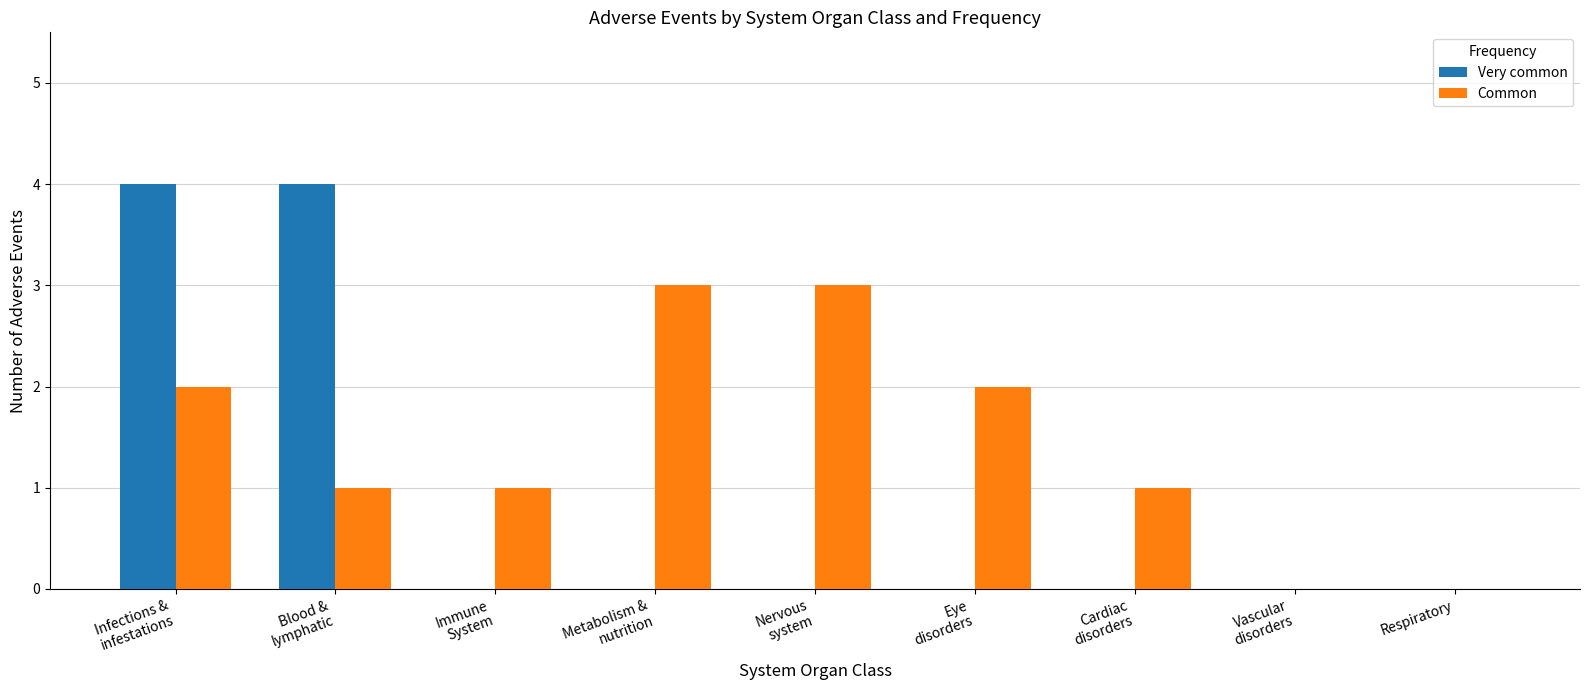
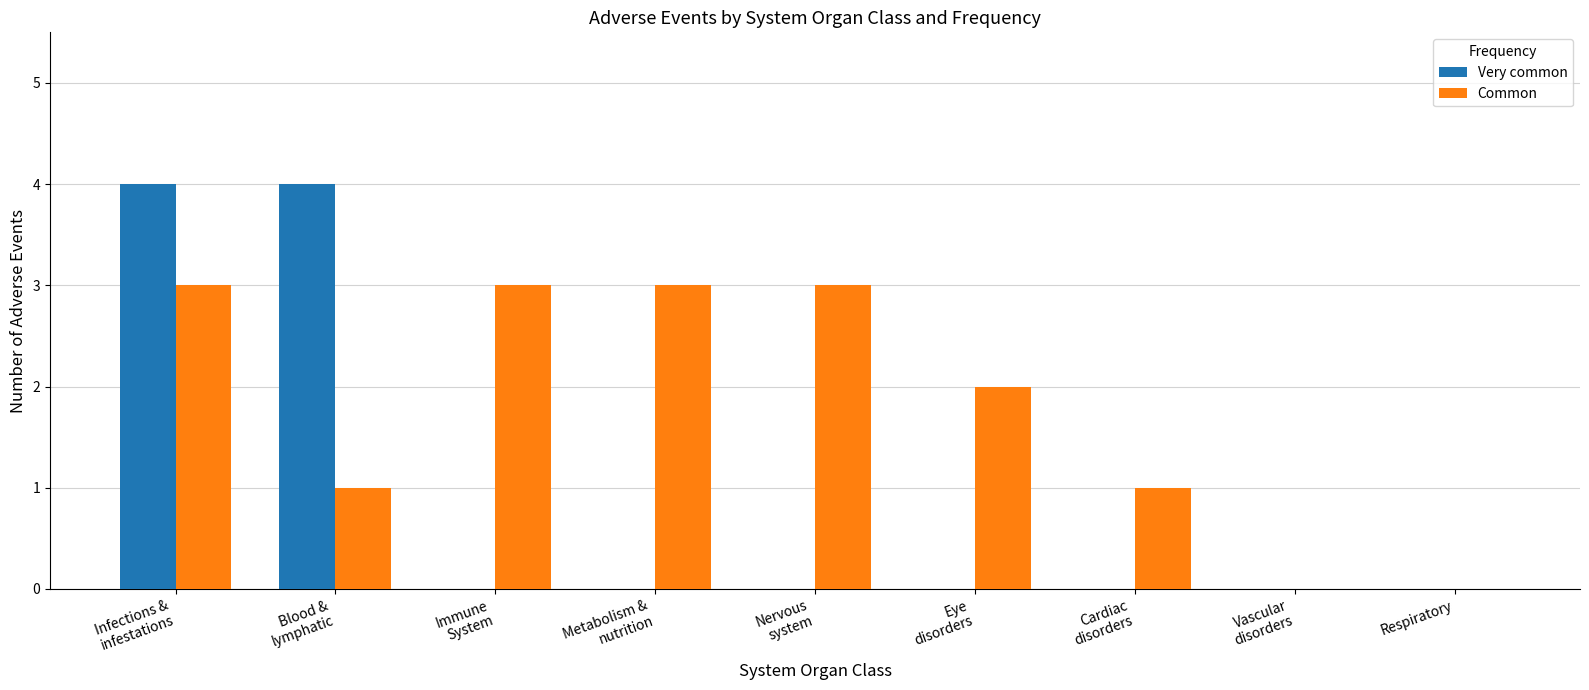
  {
    "Very common": {
      "Infections & infestations": 4,
      "Blood & lymphatic": 4,
      "Immune System": 0,
      "Metabolism & nutrition": 0,
      "Nervous system": 0,
      "Eye disorders": 0,
      "Cardiac disorders": 0,
      "Vascular disorders": 0,
      "Respiratory": 0
    },
    "Common": {
-     "Infections & infestations": 2,
+     "Infections & infestations": 3,
      "Blood & lymphatic": 1,
-     "Immune System": 1,
+     "Immune System": 3,
      "Metabolism & nutrition": 3,
      "Nervous system": 3,
      "Eye disorders": 2,
      "Cardiac disorders": 1,
      "Vascular disorders": 0,
      "Respiratory": 0
    }
  }
